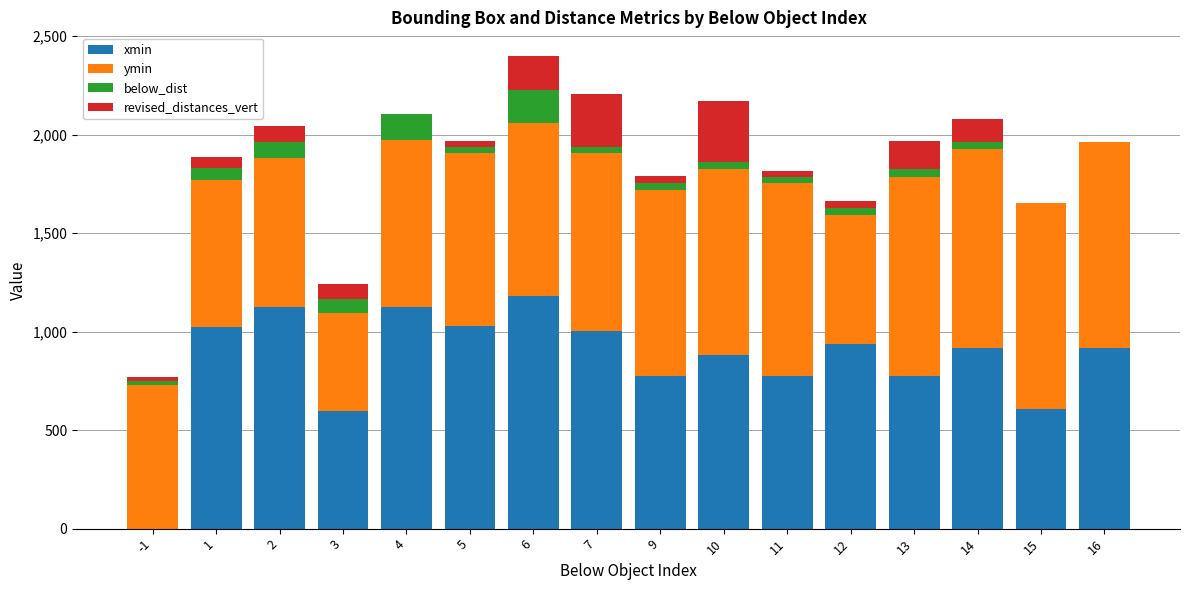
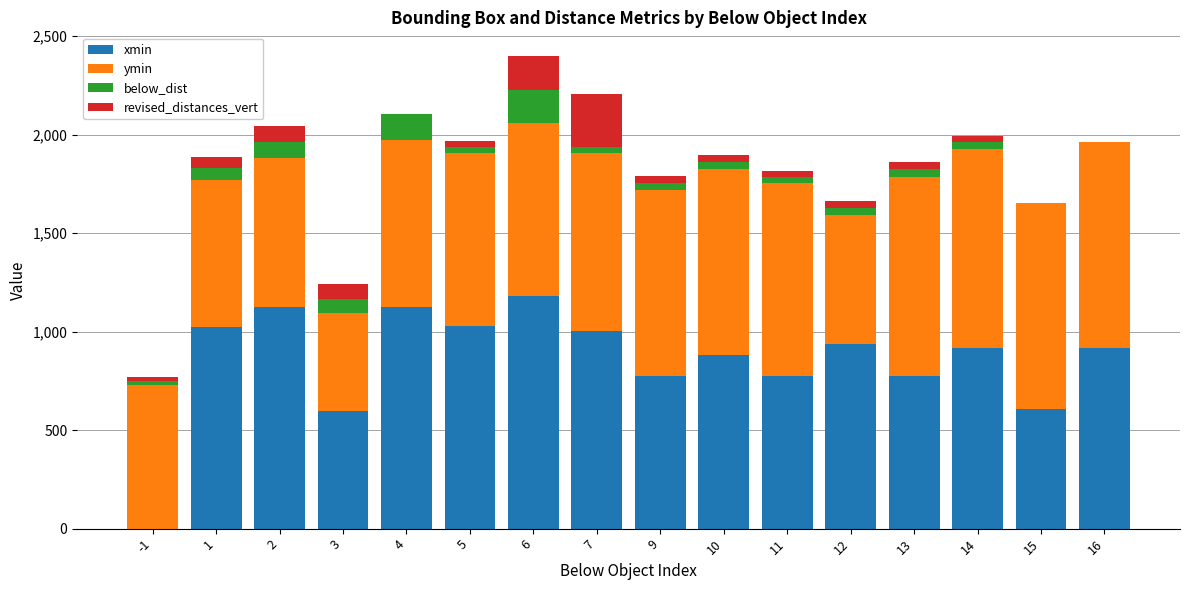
  {
    "xmin": {
      "-1": "0",
      "1": "1,020",
      "2": "1,120",
      "3": "600",
      "4": "1,130",
      "5": "1,030",
      "6": "1,180",
      "7": "1,000",
      "9": "770",
      "10": "880",
      "11": "780",
      "12": "930",
      "13": "780",
      "14": "920",
      "15": "610",
      "16": "920"
    },
    "ymin": {
      "-1": "730",
      "1": "750",
      "2": "760",
      "3": "500",
      "4": "850",
      "5": "880",
      "6": "880",
      "7": "910",
      "9": "950",
      "10": "940",
      "11": "980",
      "12": "660",
      "13": "1,010",
      "14": "1,010",
      "15": "1,040",
      "16": "1,040"
    },
    "below_dist": {
      "-1": "20",
      "1": "60",
      "2": "80",
      "3": "70",
      "4": "130",
      "5": "30",
      "6": "170",
      "7": "30",
      "9": "40",
      "10": "30",
      "11": "30",
      "12": "40",
      "13": "40",
      "14": "30",
      "15": "0",
      "16": "0"
    },
    "revised_distances_vert": {
      "-1": "20",
      "1": "60",
      "2": "80",
      "3": "70",
      "4": "0",
      "5": "30",
      "6": "170",
      "7": "270",
      "9": "40",
-     "10": "310",
+     "10": "30",
      "11": "30",
      "12": "40",
-     "13": "140",
-     "14": "120",
+     "13": "40",
+     "14": "30",
      "15": "0",
      "16": "0"
    }
  }
